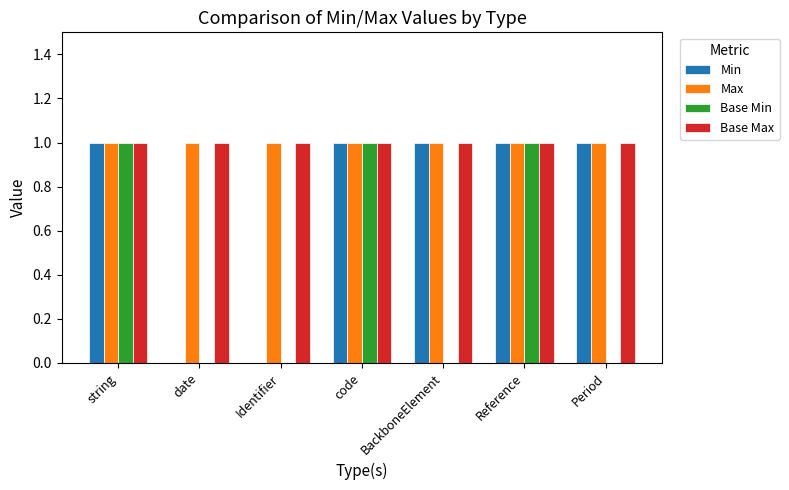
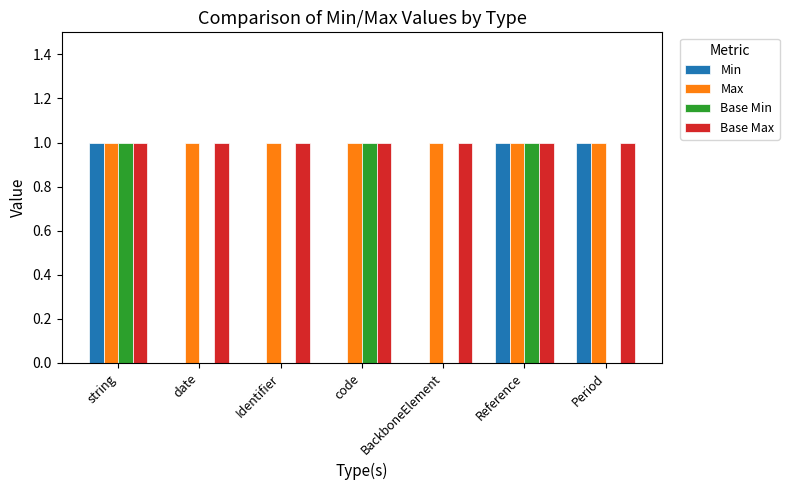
  {
    "Min": {
      "string": 1,
      "date": 0,
      "Identifier": 0,
-     "code": 1,
-     "BackboneElement": 1,
+     "code": 0,
+     "BackboneElement": 0,
      "Reference": 1,
      "Period": 1
    },
    "Max": {
      "string": 1,
      "date": 1,
      "Identifier": 1,
      "code": 1,
      "BackboneElement": 1,
      "Reference": 1,
      "Period": 1
    },
    "Base Min": {
      "string": 1,
      "date": 0,
      "Identifier": 0,
      "code": 1,
      "BackboneElement": 0,
      "Reference": 1,
      "Period": 0
    },
    "Base Max": {
      "string": 1,
      "date": 1,
      "Identifier": 1,
      "code": 1,
      "BackboneElement": 1,
      "Reference": 1,
      "Period": 1
    }
  }
